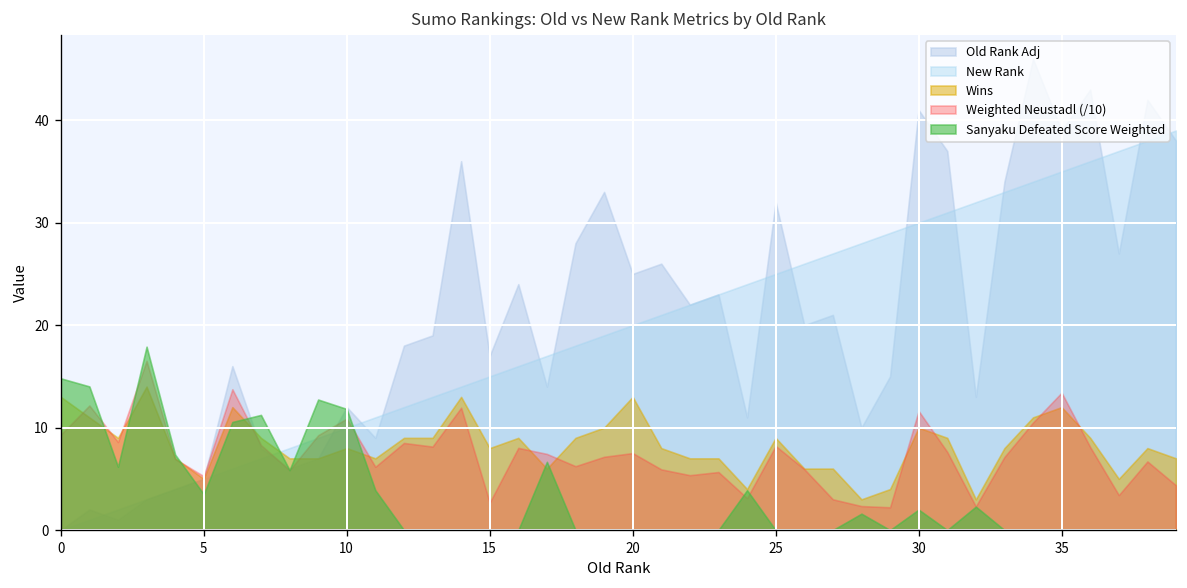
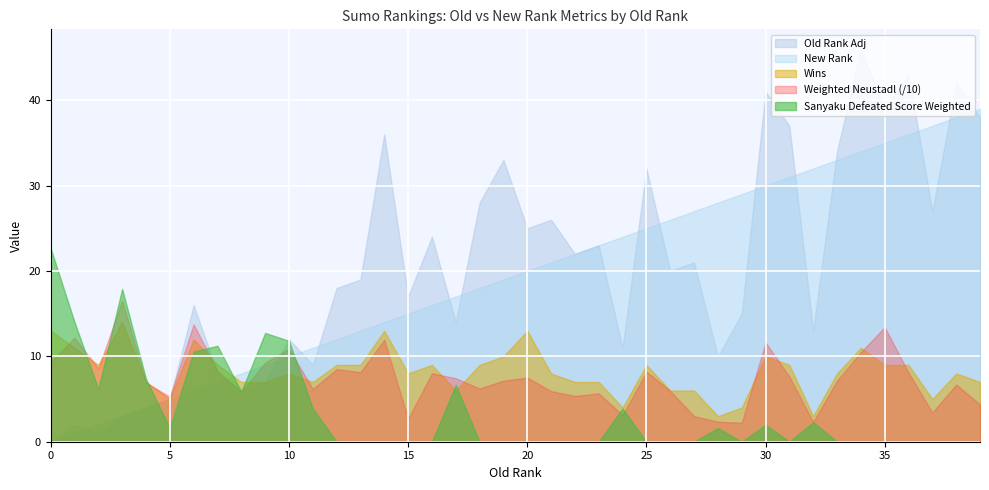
  {
    "Wins": {
      "0": 13,
      "10": 8,
      "15": 8,
      "20": 13,
      "25": 9,
      "30": 10,
-     "35": 12
+     "35": 9
    },
    "Weighted Neustadl (/10)": {
      "0": 9,
      "10": 11,
      "15": 3,
      "20": 8,
      "25": 8,
      "30": 12,
      "35": 13
    },
    "Sanyaku Defeated Score Weighted": {
-     "0": 15,
-     "5": 4,
+     "0": 23,
+     "5": 2,
      "15": 0,
      "20": 0,
      "25": 0,
      "30": 2,
      "35": 0
    }
  }
